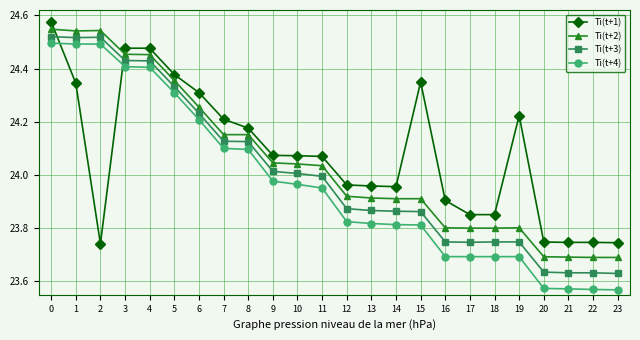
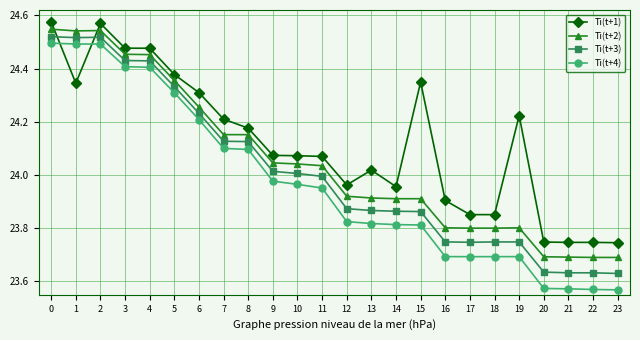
  {
    "Ti(t+1)": {
      "0": 24.58,
      "1": 24.34,
-     "2": 23.74,
+     "2": 24.57,
      "3": 24.48,
      "4": 24.48,
      "5": 24.38,
      "6": 24.31,
      "7": 24.21,
      "8": 24.18,
      "9": 24.07,
      "10": 24.07,
      "11": 24.07,
      "12": 23.96,
-     "13": 23.96,
+     "13": 24.02,
      "14": 23.96,
      "15": 24.35,
      "16": 23.90,
      "17": 23.85,
      "18": 23.85,
      "19": 24.22,
      "20": 23.75,
      "21": 23.75,
      "22": 23.75,
      "23": 23.75
    }
  }
